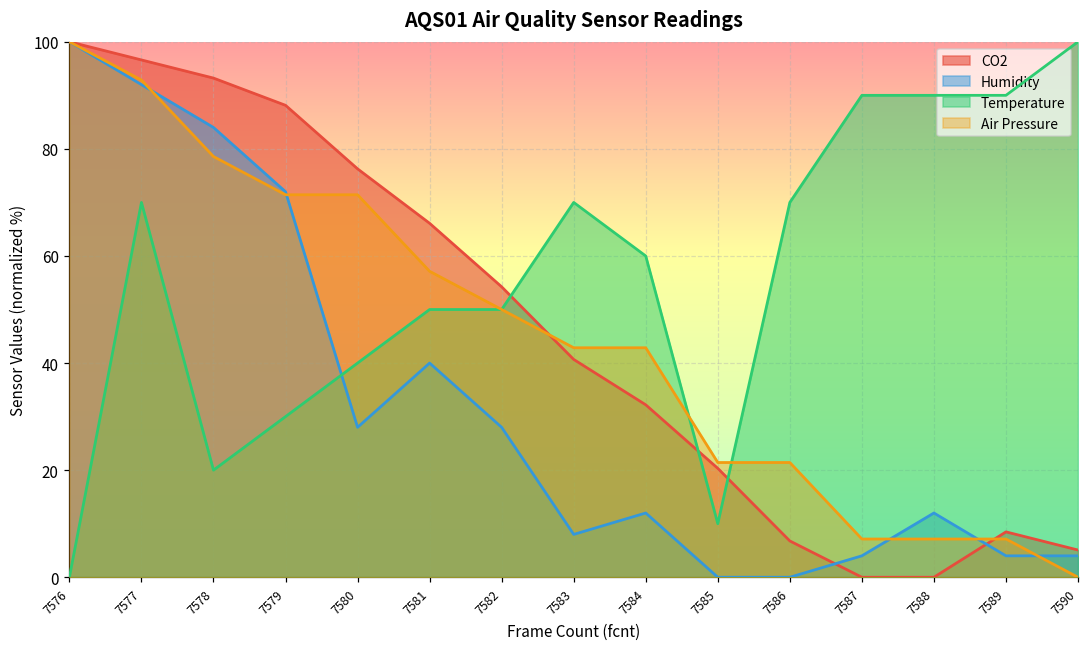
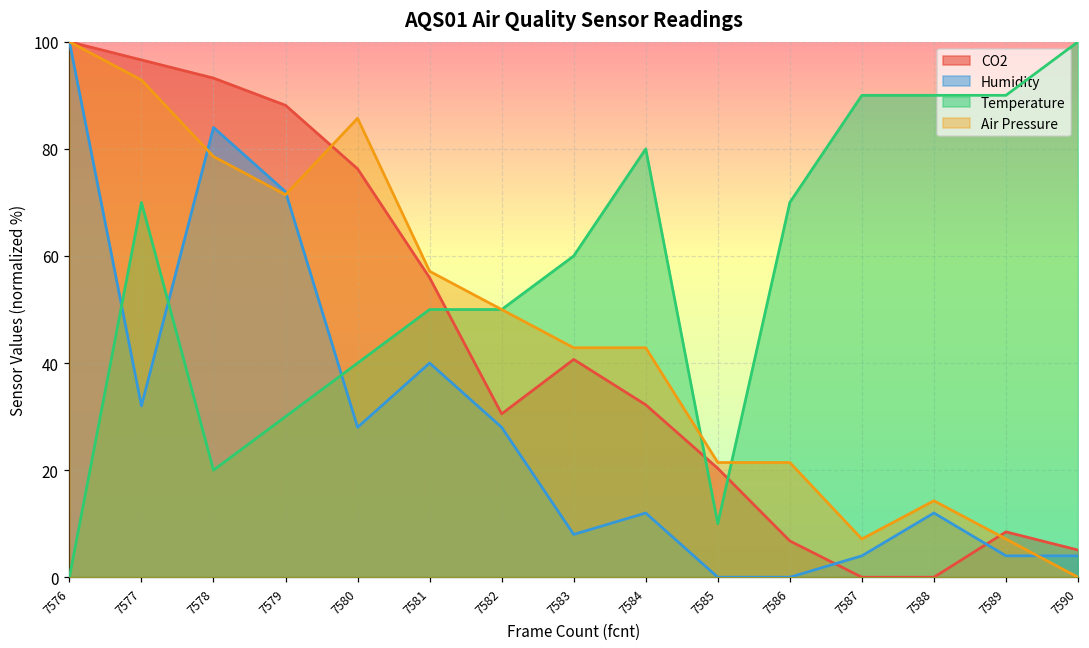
  {
    "CO2": {
      "7577": 97,
      "7578": 93,
      "7579": 88,
      "7580": 76,
-     "7581": 66,
-     "7582": 54,
+     "7581": 56,
+     "7582": 31,
      "7583": 41,
      "7584": 32,
      "7585": 20,
      "7586": 7,
      "7587": 0,
      "7588": 0,
      "7589": 8,
      "7590": 5
    },
    "Humidity": {
-     "7577": 92,
+     "7577": 32,
      "7578": 84,
      "7579": 72,
      "7580": 28,
      "7581": 40,
      "7582": 28,
      "7583": 8,
      "7584": 12,
      "7585": 0,
      "7586": 0,
      "7587": 4,
      "7588": 12,
      "7589": 4,
      "7590": 4
    },
    "Temperature": {
      "7576": 0,
      "7577": 70,
      "7578": 20,
      "7579": 30,
      "7580": 40,
      "7581": 50,
-     "7583": 70,
-     "7584": 60,
+     "7583": 60,
+     "7584": 80,
      "7585": 10,
      "7586": 70,
      "7587": 90,
      "7588": 90,
      "7590": 100
    },
    "Air Pressure": {
      "7577": 93,
      "7578": 79,
      "7579": 71,
-     "7580": 71,
+     "7580": 86,
      "7581": 57,
      "7583": 43,
      "7584": 43,
      "7585": 21,
      "7586": 21,
      "7587": 7,
-     "7588": 7,
+     "7588": 14,
      "7589": 7,
      "7590": 0
    }
  }
